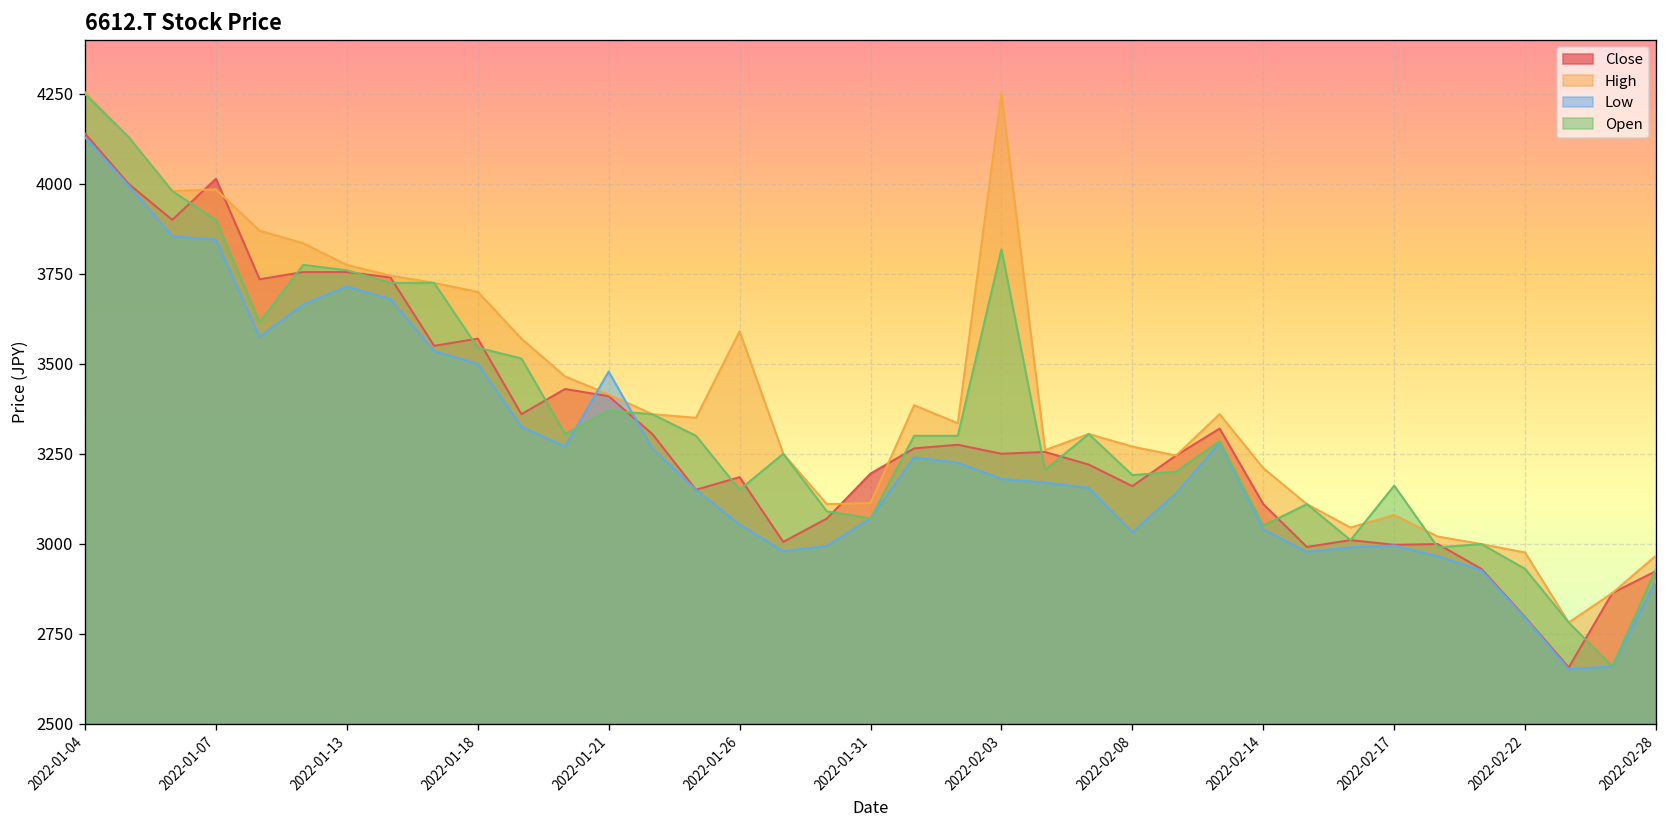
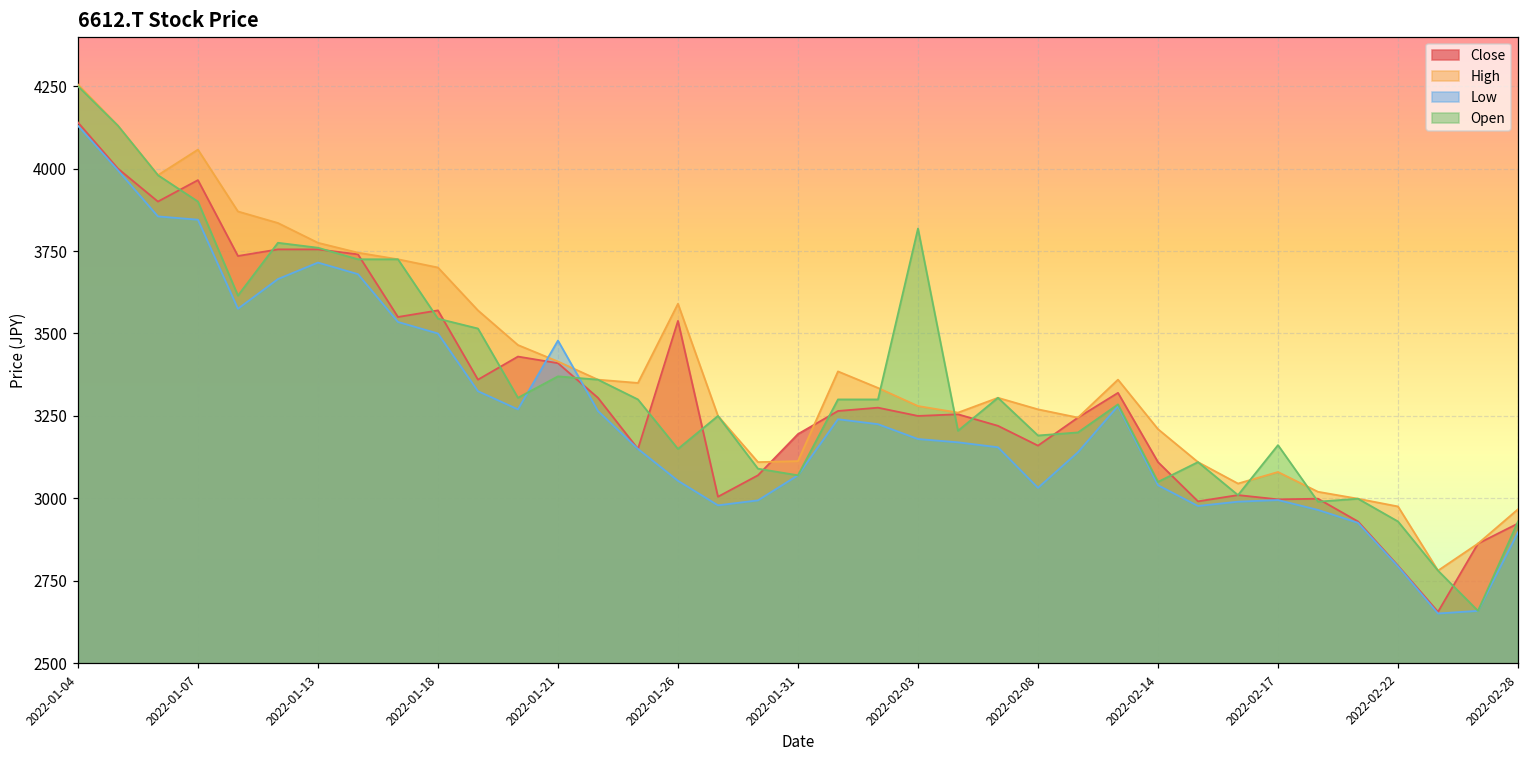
  {
    "Close": {
      "2022-01-04": 4140,
-     "2022-01-07": 4010,
+     "2022-01-07": 3970,
      "2022-01-18": 3570,
-     "2022-01-26": 3190,
+     "2022-01-26": 3540,
      "2022-01-31": 3200,
      "2022-02-03": 3250,
      "2022-02-08": 3160,
      "2022-02-14": 3110
    },
    "High": {
-     "2022-01-07": 3990,
+     "2022-01-07": 4060,
      "2022-01-13": 3780,
      "2022-01-18": 3700,
      "2022-01-26": 3590,
      "2022-01-31": 3110,
-     "2022-02-03": 4250,
+     "2022-02-03": 3280,
      "2022-02-08": 3270,
      "2022-02-14": 3210,
      "2022-02-17": 3080,
      "2022-02-22": 2980,
      "2022-02-28": 2970
    },
    "Low": {
      "2022-01-04": 4130,
      "2022-01-07": 3850,
      "2022-01-13": 3720,
      "2022-01-18": 3500,
      "2022-01-21": 3480,
      "2022-01-26": 3050,
      "2022-02-03": 3180,
      "2022-02-08": 3030,
      "2022-02-14": 3040,
      "2022-02-28": 2900
    },
    "Open": {
      "2022-01-07": 3900,
      "2022-01-18": 3550,
      "2022-01-21": 3370,
      "2022-01-26": 3150,
      "2022-02-03": 3820,
      "2022-02-08": 3190,
      "2022-02-14": 3050,
      "2022-02-17": 3160,
      "2022-02-22": 2930
    }
  }
